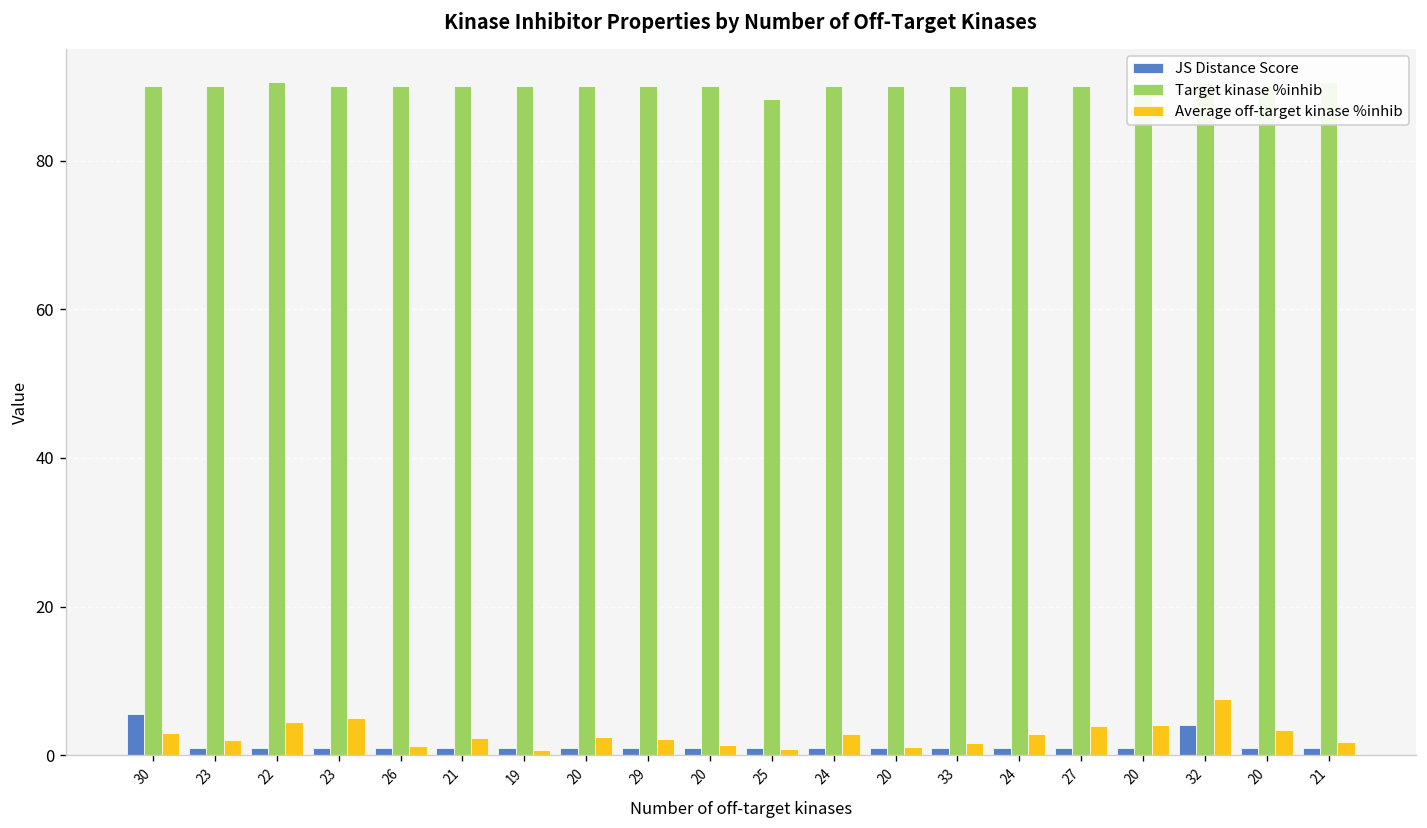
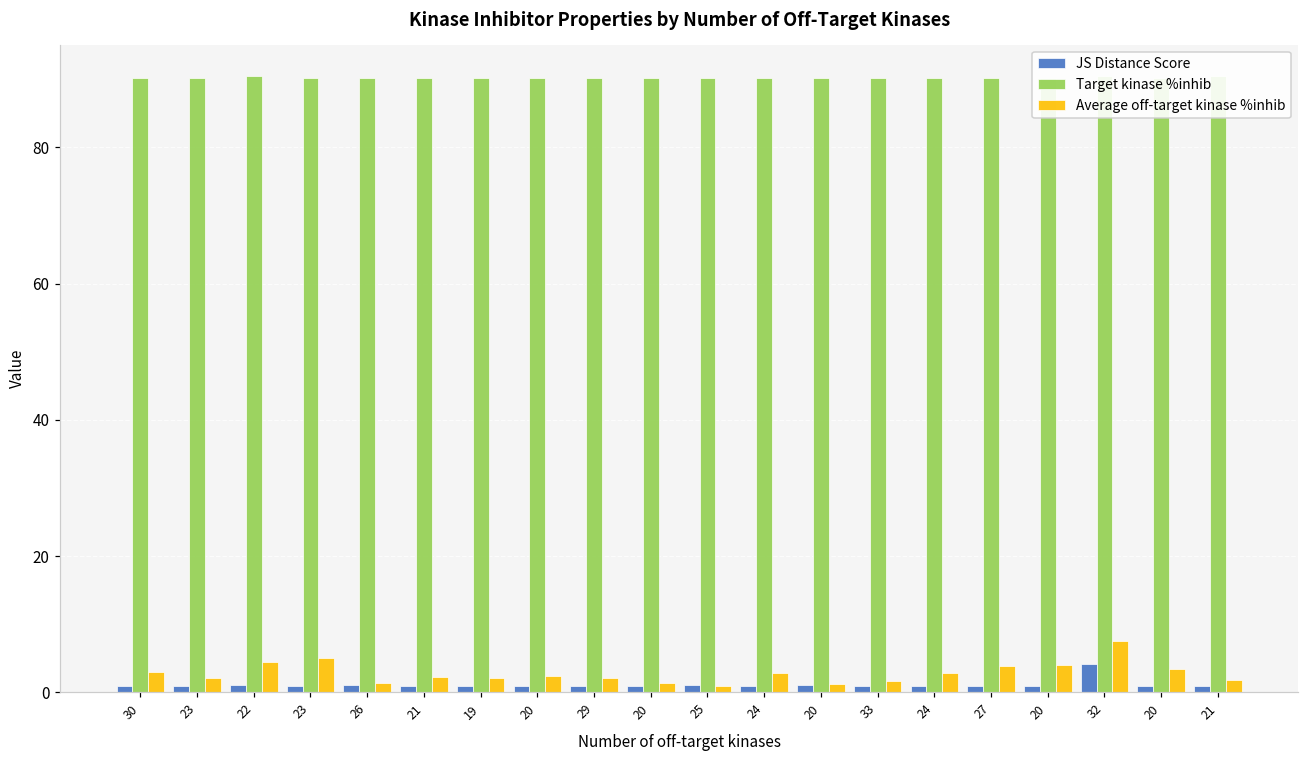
  {
    "JS Distance Score": {
-     "30": 6,
+     "30": 1,
      "22": 1,
      "26": 1,
      "19": 1,
      "29": 1,
      "25": 1,
      "33": 1,
      "27": 1,
      "32": 4
    },
    "Target kinase %inhib": {
      "30": 90,
      "22": 91,
      "26": 90,
      "19": 90,
      "29": 90,
-     "25": 88,
+     "25": 90,
      "33": 90,
      "27": 90
    },
    "Average off-target kinase %inhib": {
      "30": 3,
      "22": 4,
      "26": 1,
-     "19": 1,
+     "19": 2,
      "29": 2,
      "25": 1,
      "33": 2,
      "27": 4,
      "32": 8
    }
  }
